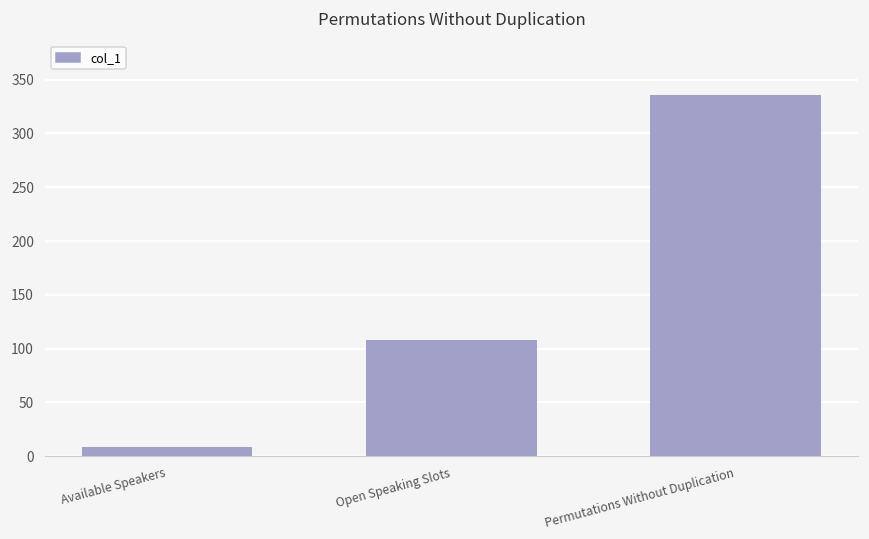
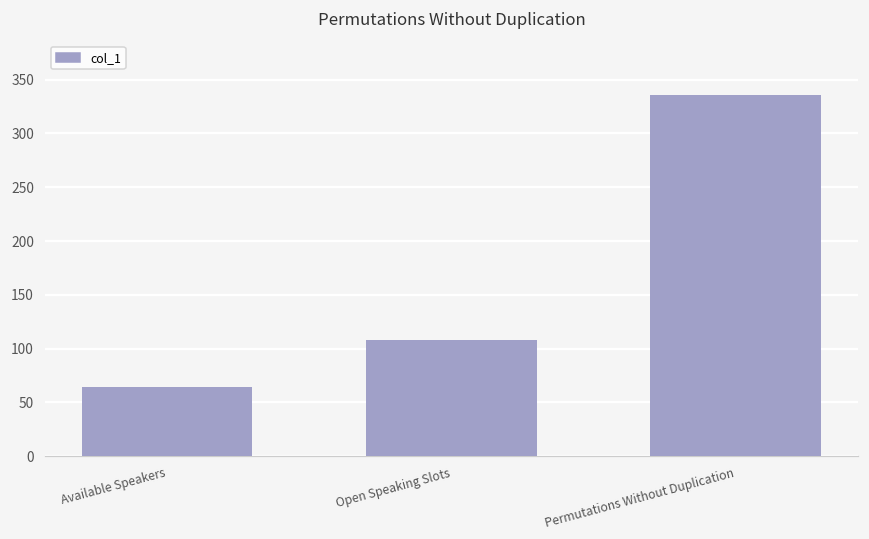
  {
-   "Available Speakers": 10,
+   "Available Speakers": 60,
    "Open Speaking Slots": 110,
    "Permutations Without Duplication": 340
  }
